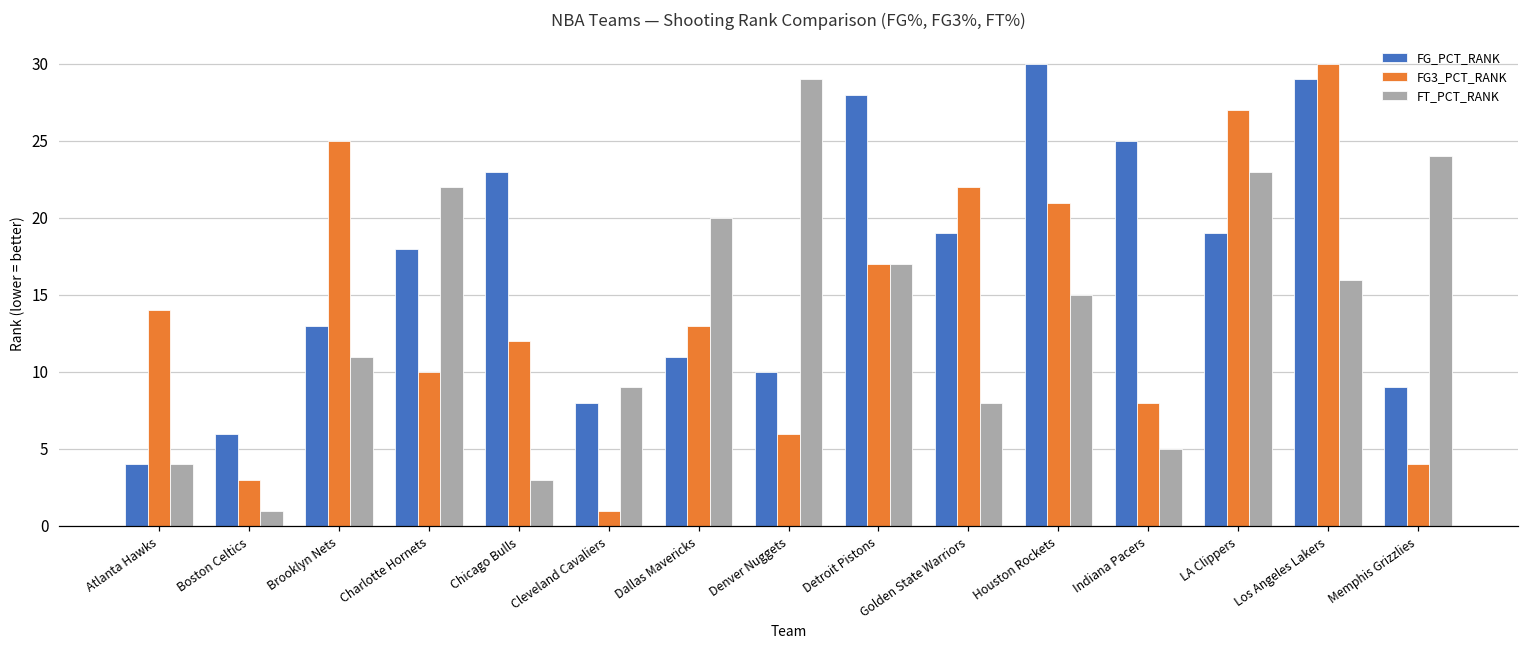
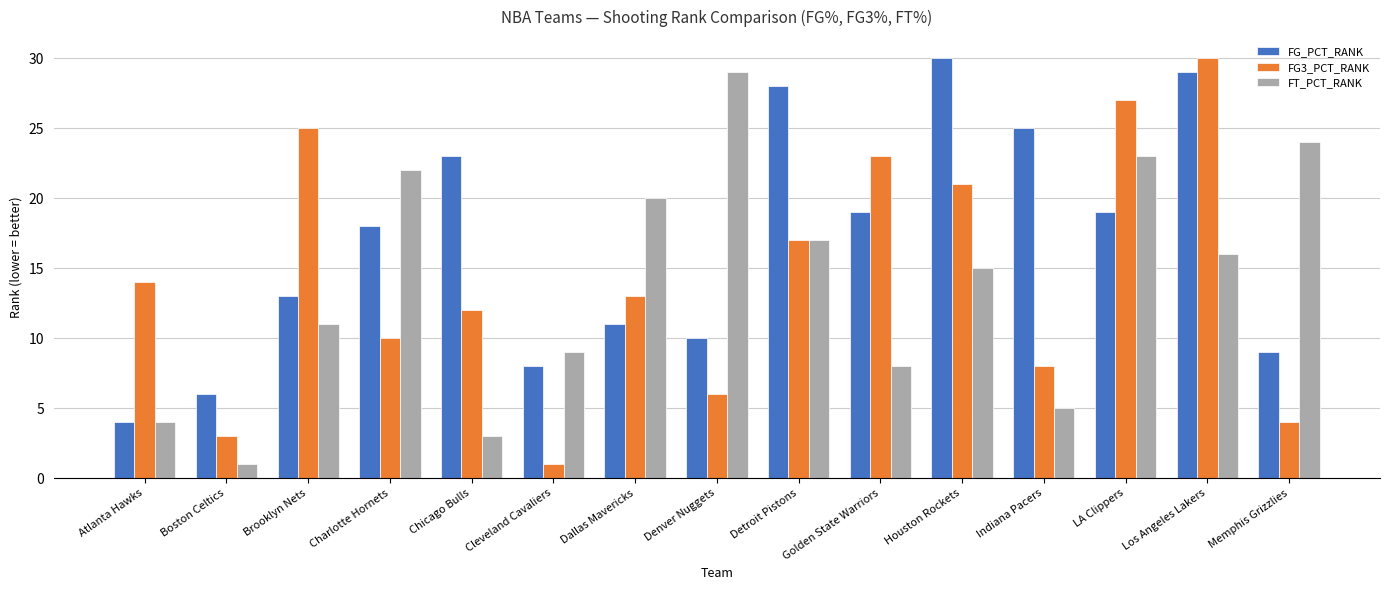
  {
    "FG_PCT_RANK": {
      "Atlanta Hawks": 4,
      "Boston Celtics": 6,
      "Brooklyn Nets": 13,
      "Charlotte Hornets": 18,
      "Chicago Bulls": 23,
      "Cleveland Cavaliers": 8,
      "Dallas Mavericks": 11,
      "Denver Nuggets": 10,
      "Detroit Pistons": 28,
      "Golden State Warriors": 19,
      "Houston Rockets": 30,
      "Indiana Pacers": 25,
      "LA Clippers": 19,
      "Los Angeles Lakers": 29,
      "Memphis Grizzlies": 9
    },
    "FG3_PCT_RANK": {
      "Atlanta Hawks": 14,
      "Boston Celtics": 3,
      "Brooklyn Nets": 25,
      "Charlotte Hornets": 10,
      "Chicago Bulls": 12,
      "Cleveland Cavaliers": 1,
      "Dallas Mavericks": 13,
      "Denver Nuggets": 6,
      "Detroit Pistons": 17,
-     "Golden State Warriors": 22,
+     "Golden State Warriors": 23,
      "Houston Rockets": 21,
      "Indiana Pacers": 8,
      "LA Clippers": 27,
      "Los Angeles Lakers": 30,
      "Memphis Grizzlies": 4
    },
    "FT_PCT_RANK": {
      "Atlanta Hawks": 4,
      "Boston Celtics": 1,
      "Brooklyn Nets": 11,
      "Charlotte Hornets": 22,
      "Chicago Bulls": 3,
      "Cleveland Cavaliers": 9,
      "Dallas Mavericks": 20,
      "Denver Nuggets": 29,
      "Detroit Pistons": 17,
      "Golden State Warriors": 8,
      "Houston Rockets": 15,
      "Indiana Pacers": 5,
      "LA Clippers": 23,
      "Los Angeles Lakers": 16,
      "Memphis Grizzlies": 24
    }
  }
